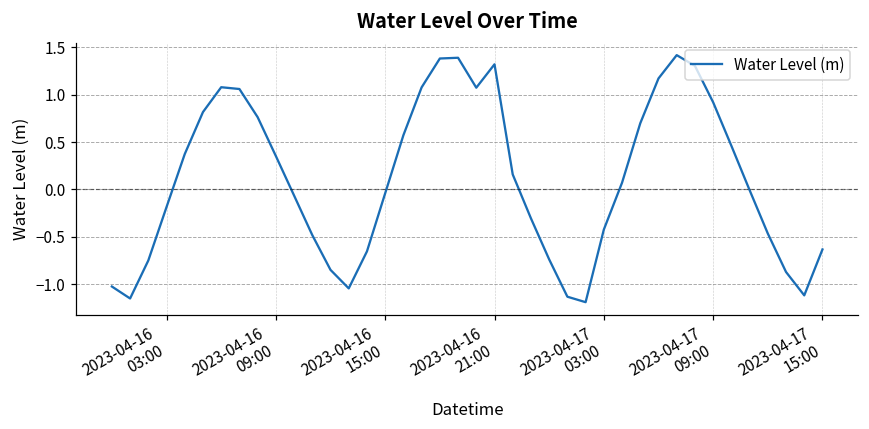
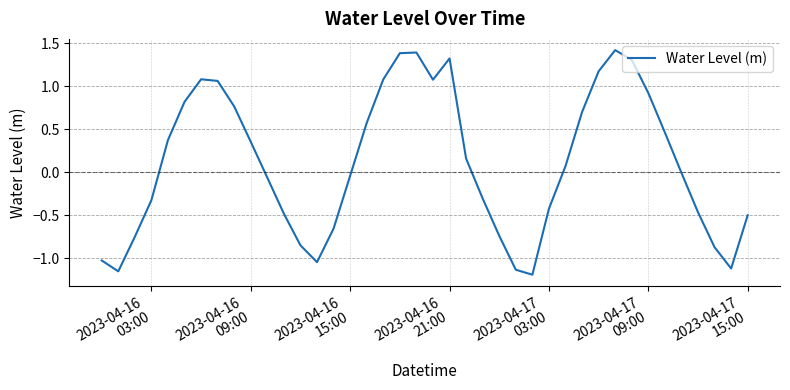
  {
-   "2023-04-16 03:00": -0.2,
+   "2023-04-16 03:00": -0.3,
    "2023-04-16 09:00": 0.4,
    "2023-04-16 15:00": 0.0,
    "2023-04-16 21:00": 1.3,
    "2023-04-17 03:00": -0.4,
    "2023-04-17 09:00": 0.9,
-   "2023-04-17 15:00": -0.6
+   "2023-04-17 15:00": -0.5
  }
